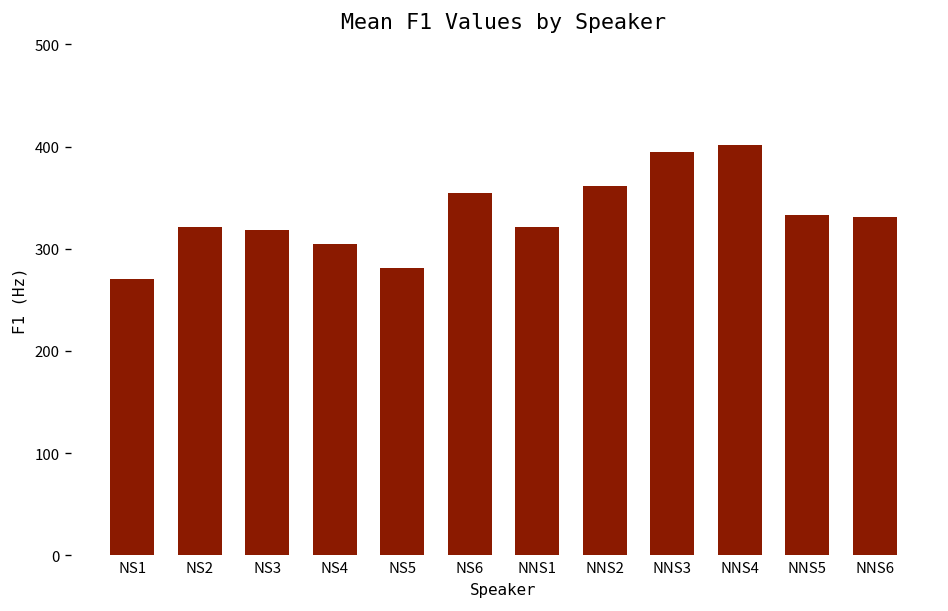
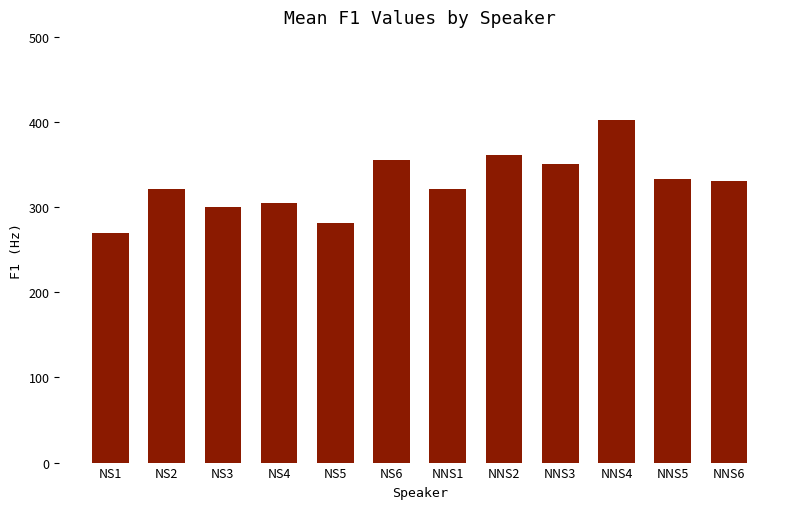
  {
    "NS1": 270,
    "NS2": 320,
-   "NS3": 320,
+   "NS3": 300,
    "NS4": 310,
    "NS5": 280,
    "NS6": 360,
    "NNS1": 320,
    "NNS2": 360,
-   "NNS3": 400,
+   "NNS3": 350,
    "NNS4": 400,
    "NNS5": 330,
    "NNS6": 330
  }
